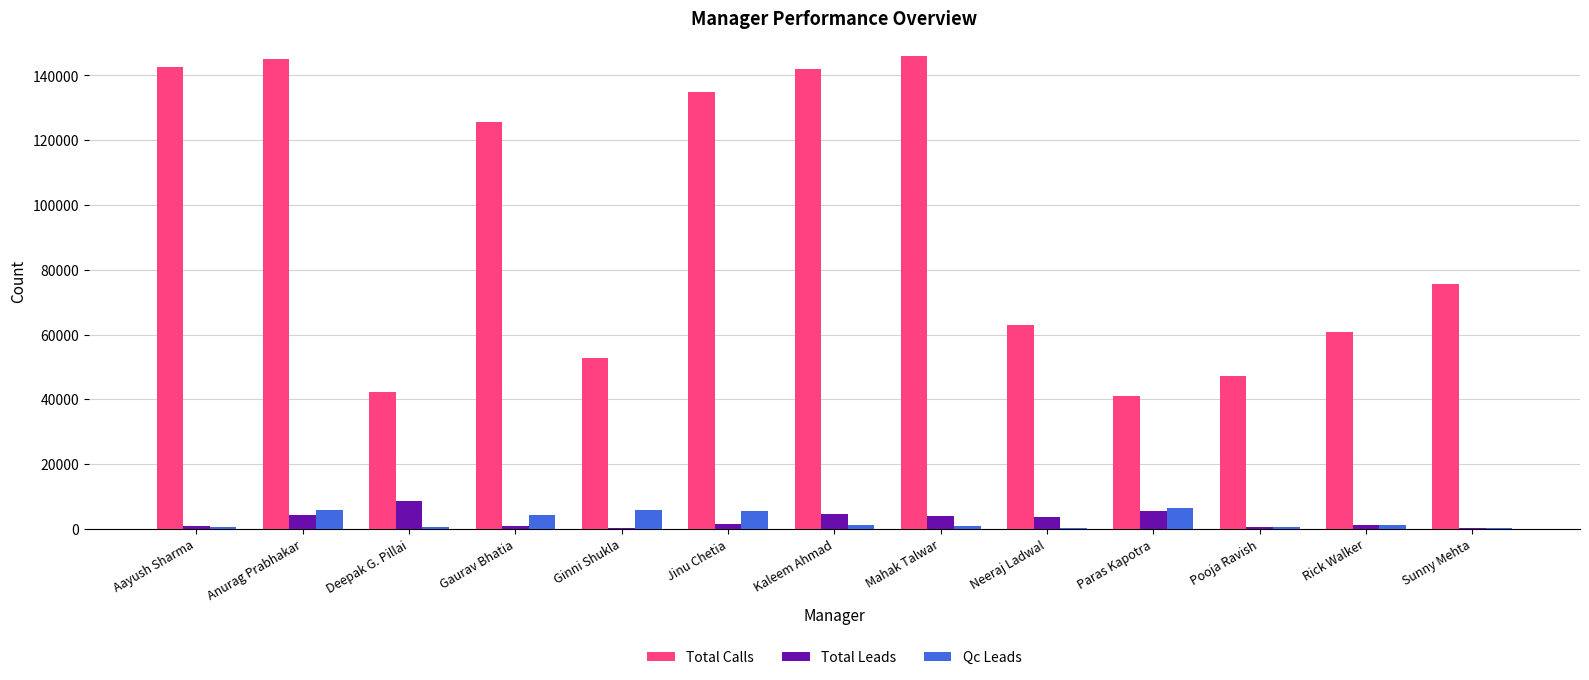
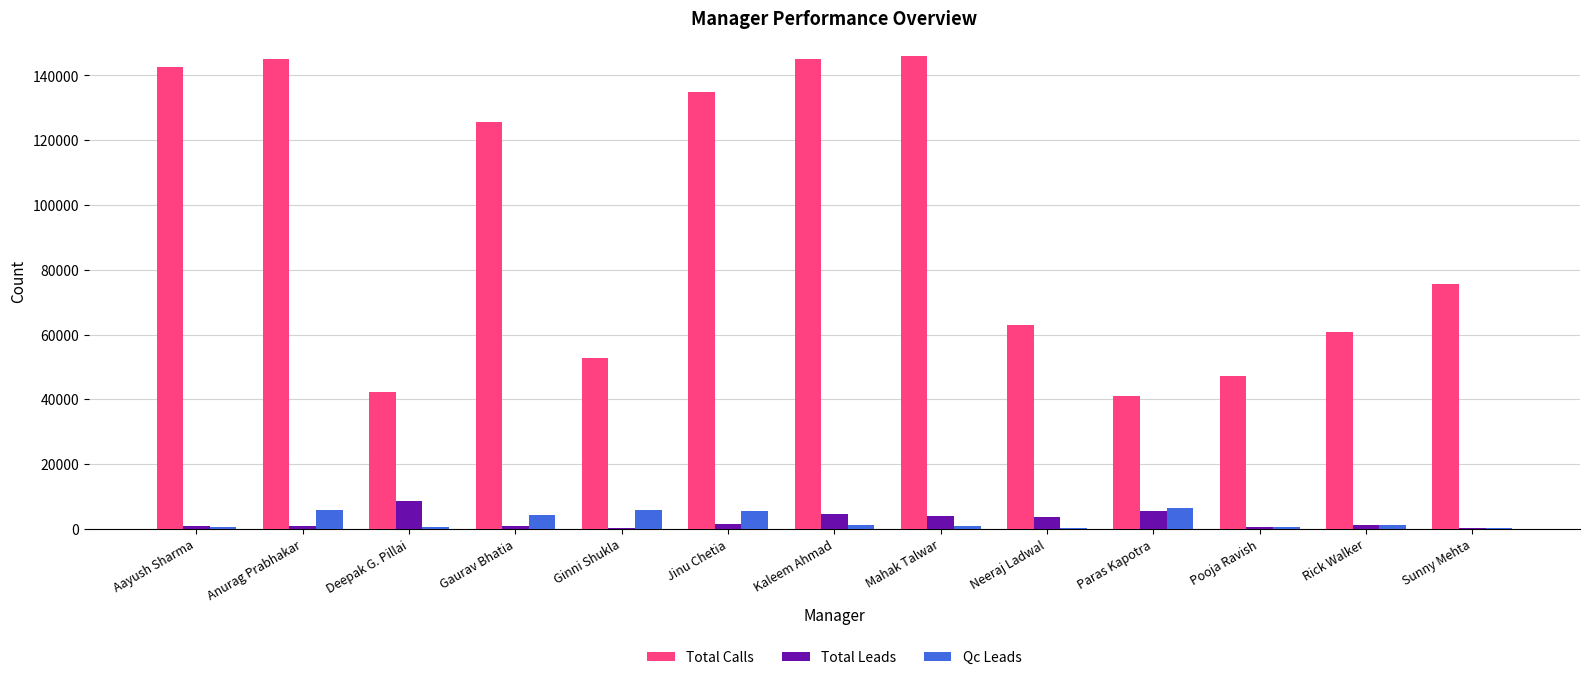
  {
    "Total Calls": {
      "Aayush Sharma": 143000,
      "Anurag Prabhakar": 145000,
      "Deepak G. Pillai": 42000,
      "Gaurav Bhatia": 126000,
      "Ginni Shukla": 53000,
      "Jinu Chetia": 135000,
-     "Kaleem Ahmad": 142000,
+     "Kaleem Ahmad": 145000,
      "Mahak Talwar": 146000,
      "Neeraj Ladwal": 63000,
      "Paras Kapotra": 41000,
      "Pooja Ravish": 47000,
      "Rick Walker": 61000,
      "Sunny Mehta": 76000
    },
    "Total Leads": {
      "Aayush Sharma": 1000,
-     "Anurag Prabhakar": 4000,
+     "Anurag Prabhakar": 1000,
      "Deepak G. Pillai": 9000,
      "Gaurav Bhatia": 1000,
      "Jinu Chetia": 2000,
      "Kaleem Ahmad": 5000,
      "Mahak Talwar": 4000,
      "Neeraj Ladwal": 4000,
      "Paras Kapotra": 6000,
      "Rick Walker": 1000
    },
    "Qc Leads": {
      "Anurag Prabhakar": 6000,
      "Gaurav Bhatia": 4000,
      "Ginni Shukla": 6000,
      "Jinu Chetia": 5000,
      "Kaleem Ahmad": 1000,
      "Mahak Talwar": 1000,
      "Paras Kapotra": 6000,
      "Rick Walker": 1000
    }
  }
